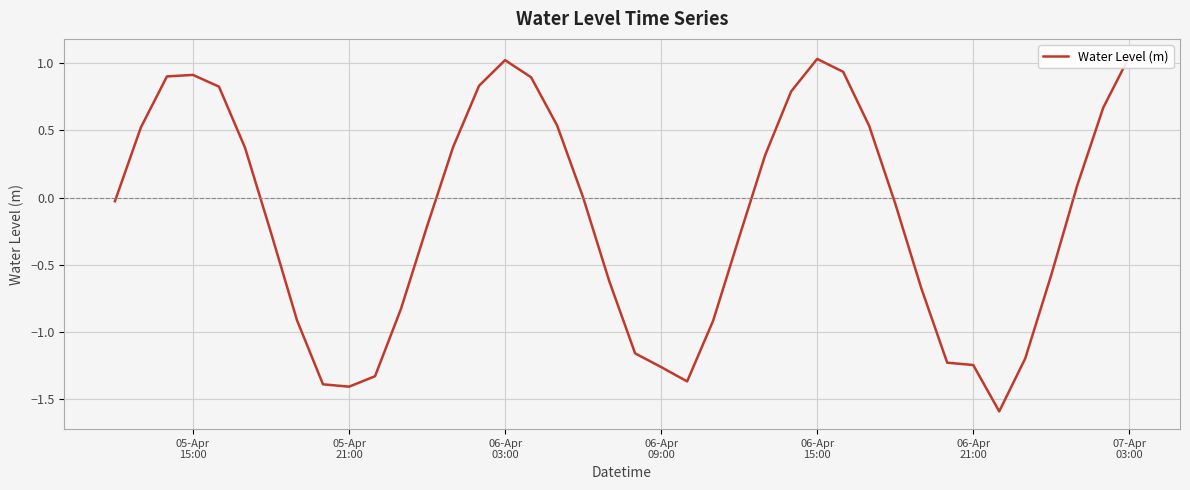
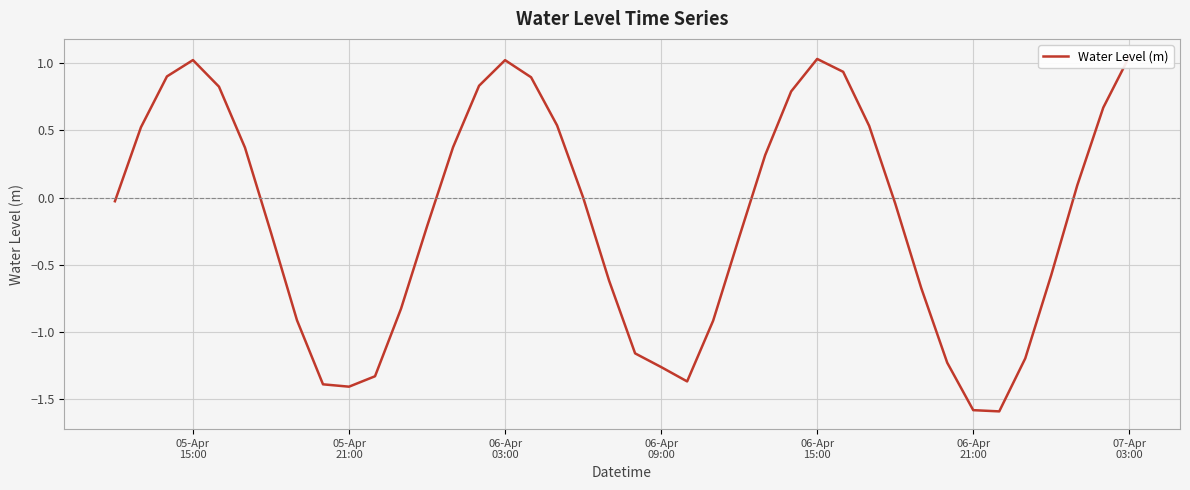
  {
-   "05-Apr 15:00": 0.91,
+   "05-Apr 15:00": 1.02,
    "05-Apr 21:00": -1.40,
    "06-Apr 03:00": 1.02,
    "06-Apr 09:00": -1.26,
    "06-Apr 15:00": 1.03,
-   "06-Apr 21:00": -1.24
+   "06-Apr 21:00": -1.58
  }
